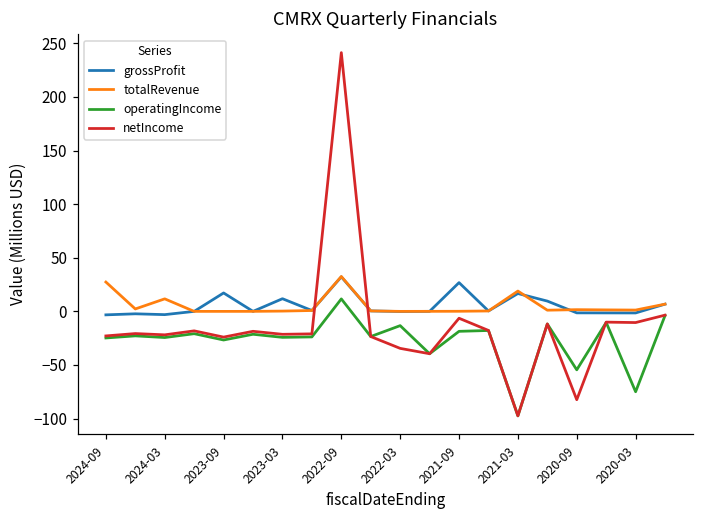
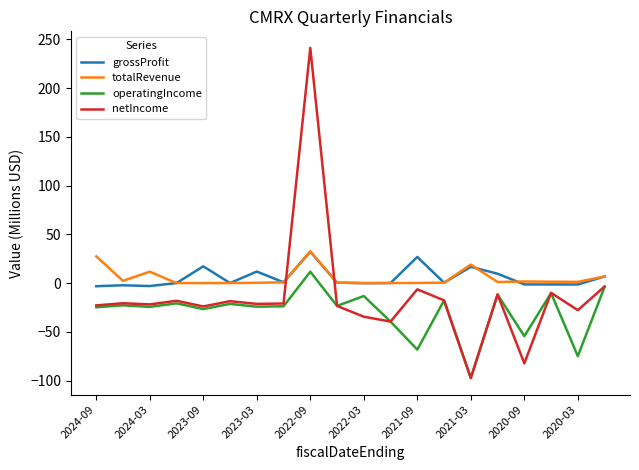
  {
    "grossProfit": {
      "2024-09": 0,
      "2024-03": 0,
      "2023-09": 20,
      "2023-03": 10,
      "2021-09": 30,
      "2020-09": 0,
      "2020-03": 0
    },
    "totalRevenue": {
      "2024-09": 30,
      "2024-03": 10,
      "2023-09": 0,
      "2023-03": 0,
      "2021-09": 0,
      "2020-09": 0,
      "2020-03": 0
    },
    "operatingIncome": {
      "2023-09": -30,
      "2023-03": -20,
      "2022-09": 10,
      "2022-03": -10,
-     "2021-09": -20,
+     "2021-09": -70,
      "2020-09": -50,
      "2020-03": -70
    },
    "netIncome": {
      "2023-09": -20,
      "2023-03": -20,
      "2022-09": 240,
      "2022-03": -30,
      "2021-09": -10,
      "2020-09": -80,
-     "2020-03": -10
+     "2020-03": -30
    }
  }
